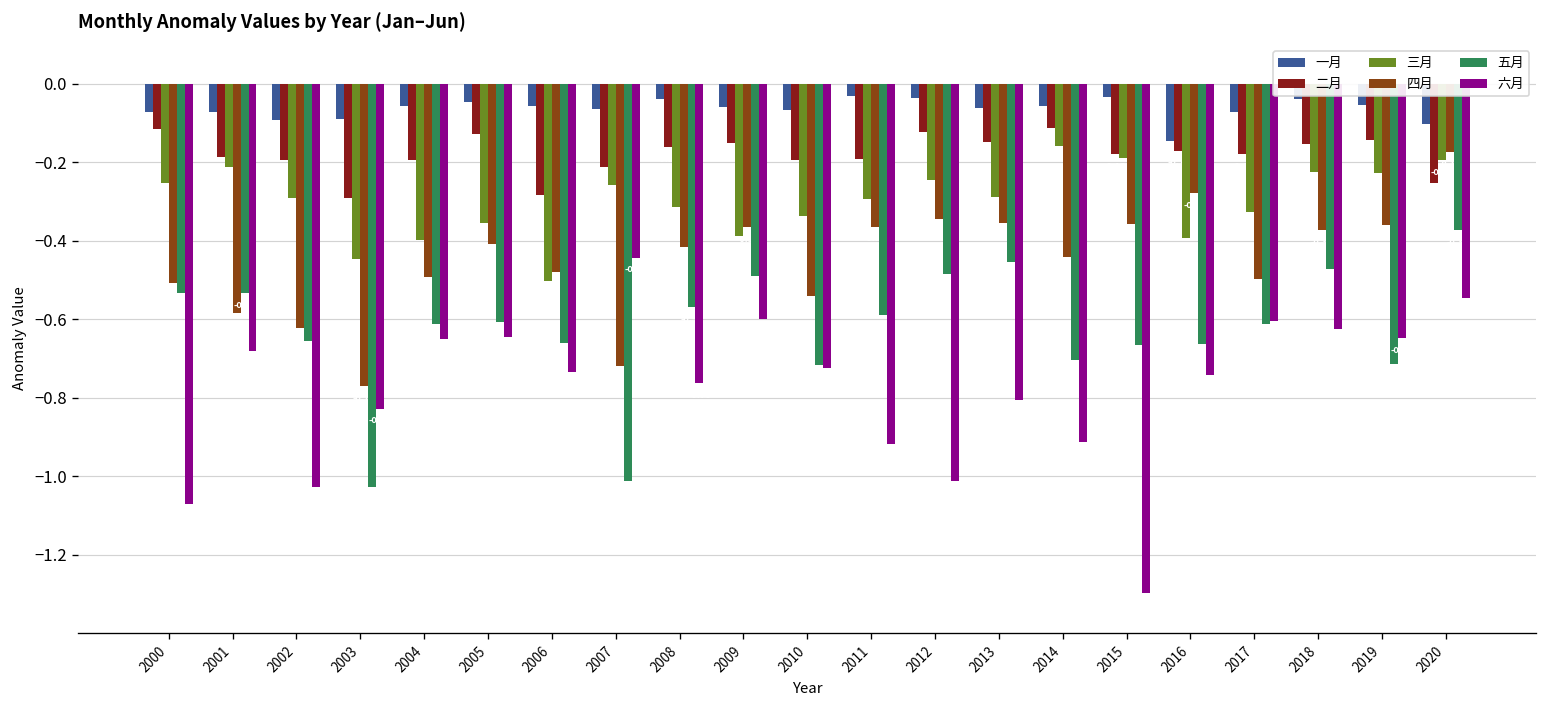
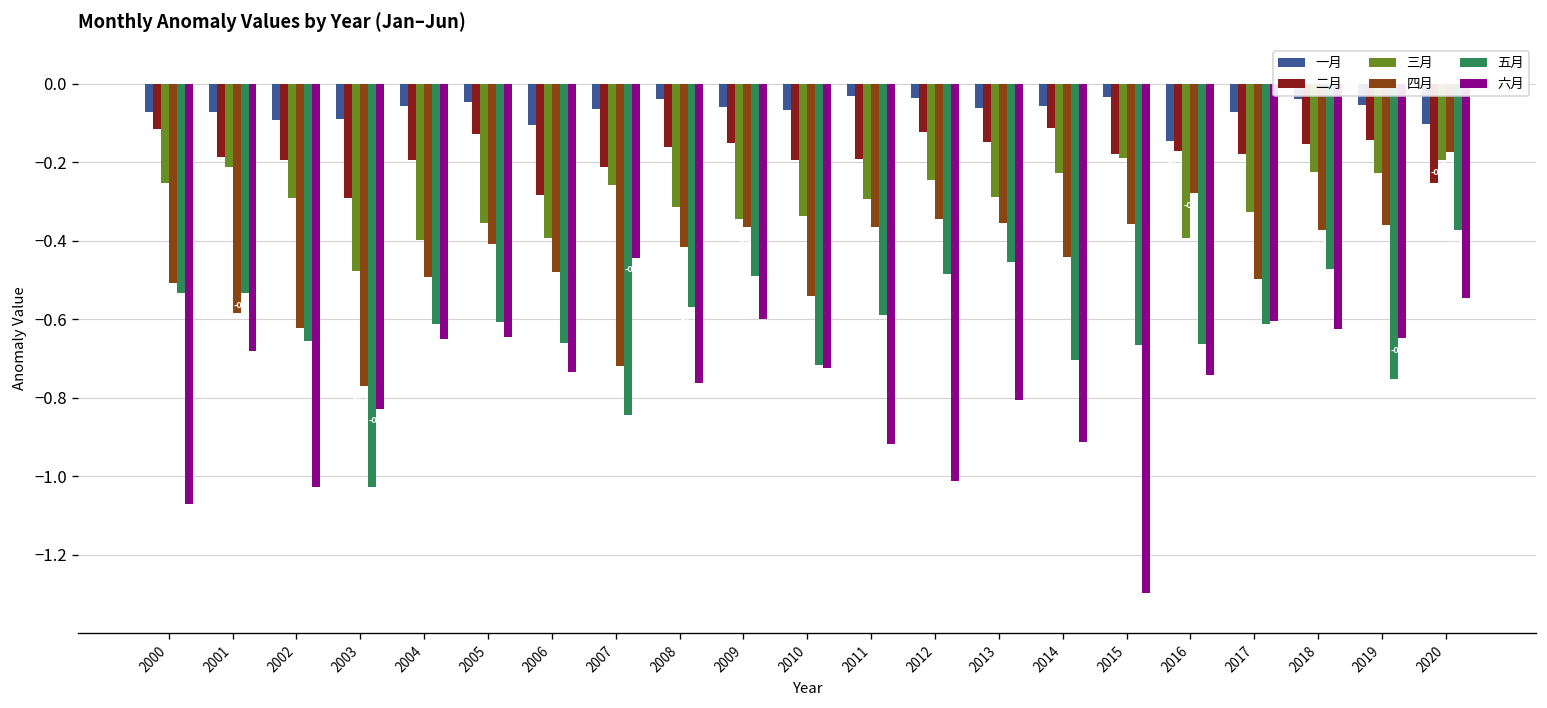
  {
    "一月": {
      "2000": -0.07,
      "2001": -0.07,
      "2002": -0.09,
      "2003": -0.09,
      "2004": -0.06,
      "2005": -0.05,
-     "2006": -0.06,
+     "2006": -0.10,
      "2007": -0.07,
      "2008": -0.04,
      "2009": -0.06,
      "2010": -0.07,
      "2011": -0.03,
      "2012": -0.04,
      "2013": -0.06,
      "2014": -0.06,
      "2015": -0.03,
      "2016": -0.15,
      "2017": -0.07,
      "2018": -0.04,
      "2019": -0.05,
      "2020": -0.10
    },
    "三月": {
      "2000": -0.25,
      "2001": -0.21,
      "2002": -0.29,
-     "2003": -0.45,
+     "2003": -0.48,
      "2004": -0.40,
      "2005": -0.35,
-     "2006": -0.50,
+     "2006": -0.39,
      "2007": -0.26,
      "2008": -0.31,
-     "2009": -0.39,
+     "2009": -0.34,
      "2010": -0.34,
      "2011": -0.29,
      "2012": -0.24,
      "2013": -0.29,
-     "2014": -0.16,
+     "2014": -0.23,
      "2015": -0.19,
      "2016": -0.39,
      "2017": -0.33,
      "2018": -0.23,
      "2019": -0.23,
      "2020": -0.19
    },
    "五月": {
      "2000": -0.53,
      "2002": -0.66,
      "2003": -1.03,
      "2004": -0.61,
      "2005": -0.61,
      "2006": -0.66,
-     "2007": -1.01,
+     "2007": -0.85,
      "2008": -0.57,
      "2009": -0.49,
      "2010": -0.72,
      "2011": -0.59,
      "2012": -0.49,
      "2013": -0.45,
      "2014": -0.70,
      "2015": -0.67,
      "2016": -0.66,
      "2017": -0.61,
      "2018": -0.47,
-     "2019": -0.71,
+     "2019": -0.75,
      "2020": -0.37
    },
    "六月": {
      "2000": -1.07,
      "2001": -0.68,
      "2002": -1.03,
      "2003": -0.83,
      "2004": -0.65,
      "2005": -0.65,
      "2006": -0.73,
      "2007": -0.44,
      "2008": -0.76,
      "2009": -0.60,
      "2010": -0.72,
      "2011": -0.92,
      "2012": -1.01,
      "2013": -0.80,
      "2014": -0.91,
      "2015": -1.30,
      "2016": -0.74,
      "2017": -0.60,
      "2018": -0.63,
      "2019": -0.65,
      "2020": -0.55
    }
  }
